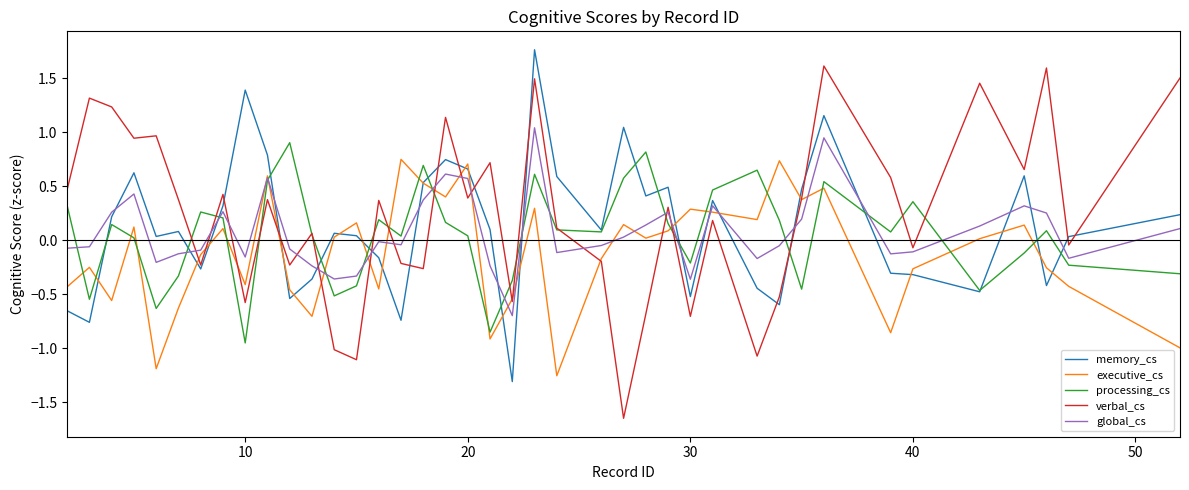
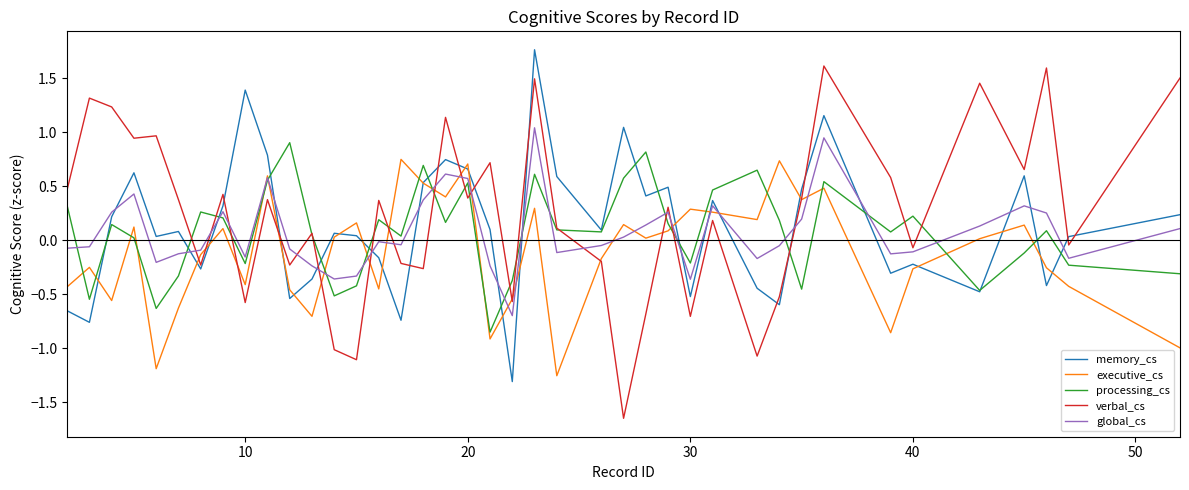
  {
    "memory_cs": {
      "10": 1.39,
      "20": 0.66,
      "30": -0.52,
-     "40": -0.32
+     "40": -0.22
    },
    "executive_cs": {
      "10": -0.41,
      "20": 0.70,
      "30": 0.29,
      "40": -0.26
    },
    "processing_cs": {
-     "10": -0.95,
-     "20": 0.04,
+     "10": -0.22,
+     "20": 0.53,
      "30": -0.21,
-     "40": 0.36
+     "40": 0.22
    },
    "verbal_cs": {
      "10": -0.58,
      "20": 0.39,
      "30": -0.70,
      "40": -0.07
    },
    "global_cs": {
      "10": -0.16,
      "20": 0.57,
      "30": -0.36,
      "40": -0.11
    }
  }
